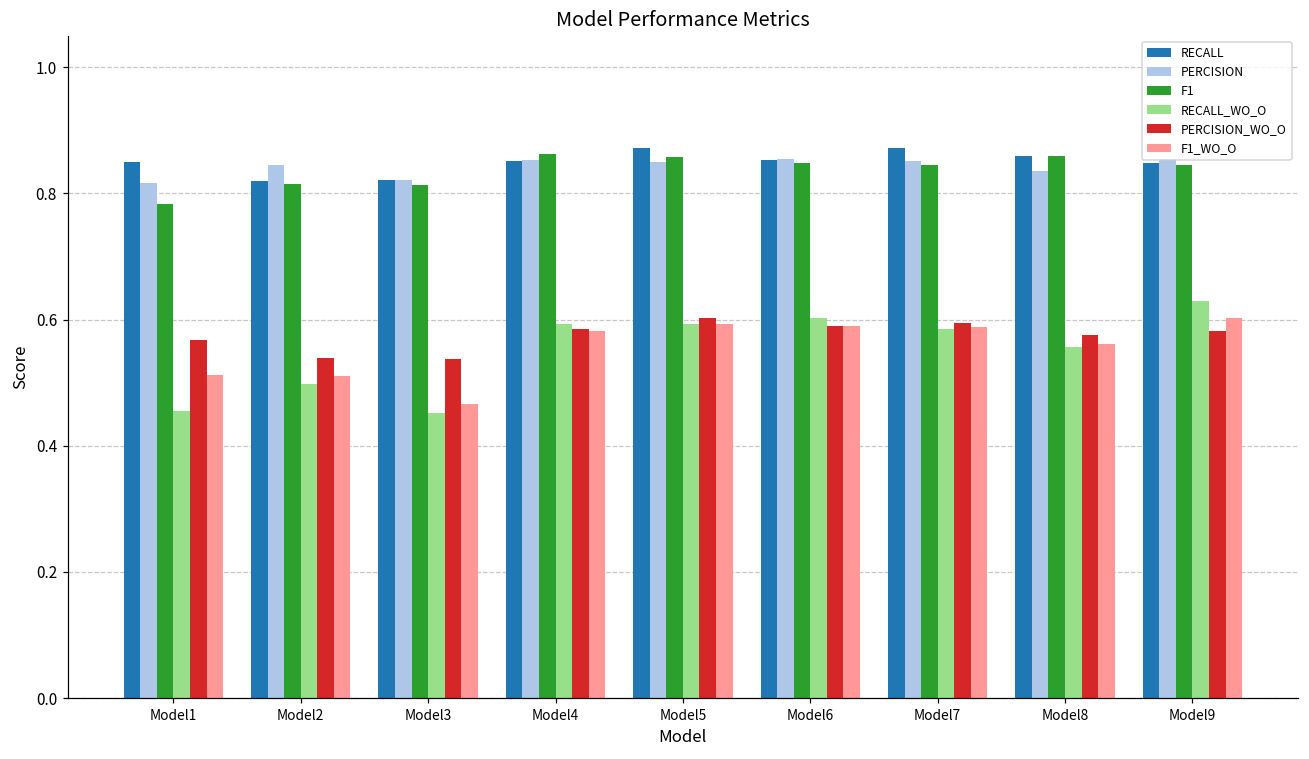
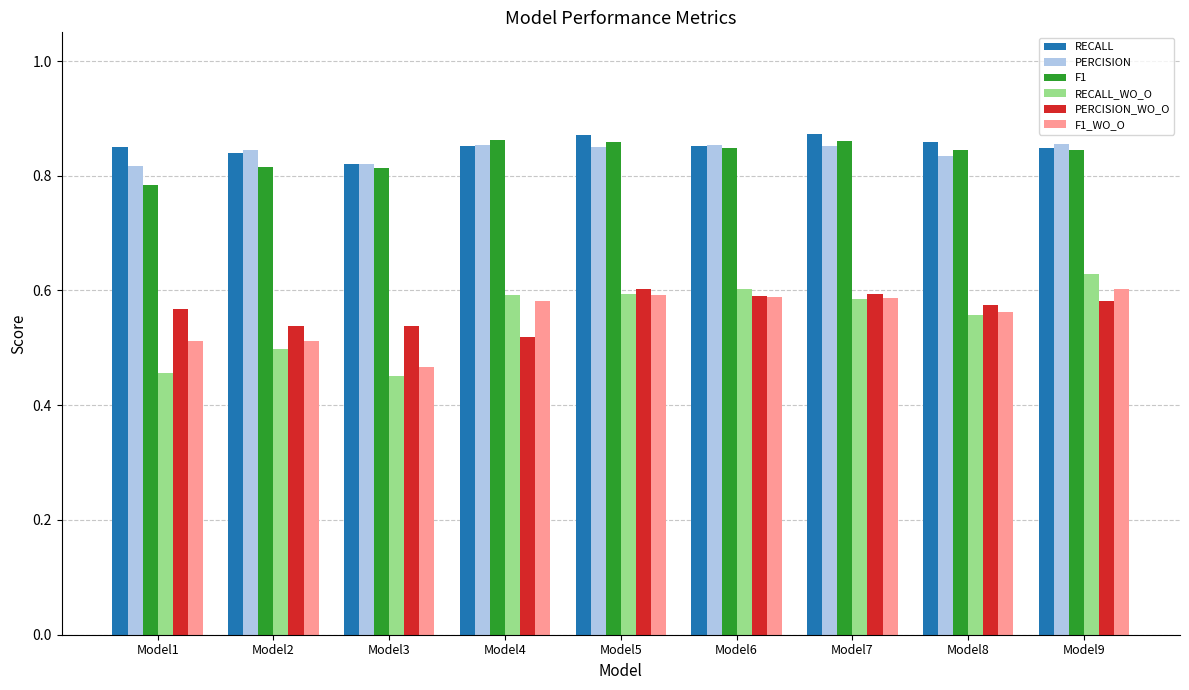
  {
    "RECALL": {
      "Model1": 0.85,
-     "Model2": 0.82,
+     "Model2": 0.84,
      "Model3": 0.82,
      "Model4": 0.85,
      "Model5": 0.87,
      "Model6": 0.85,
      "Model7": 0.87,
      "Model8": 0.86,
      "Model9": 0.85
    },
    "PERCISION": {
      "Model1": 0.82,
      "Model2": 0.84,
      "Model3": 0.82,
      "Model4": 0.85,
      "Model5": 0.85,
      "Model6": 0.85,
      "Model7": 0.85,
      "Model8": 0.84,
      "Model9": 0.86
    },
    "F1": {
      "Model1": 0.78,
      "Model2": 0.81,
      "Model3": 0.81,
      "Model4": 0.86,
      "Model5": 0.86,
      "Model6": 0.85,
-     "Model7": 0.84,
-     "Model8": 0.86,
+     "Model7": 0.86,
+     "Model8": 0.84,
      "Model9": 0.85
    },
    "RECALL_WO_O": {
      "Model1": 0.46,
      "Model2": 0.50,
      "Model3": 0.45,
      "Model4": 0.59,
      "Model5": 0.59,
      "Model6": 0.60,
      "Model7": 0.59,
      "Model8": 0.56,
      "Model9": 0.63
    },
    "PERCISION_WO_O": {
      "Model1": 0.57,
      "Model2": 0.54,
      "Model3": 0.54,
-     "Model4": 0.58,
+     "Model4": 0.52,
      "Model5": 0.60,
      "Model6": 0.59,
      "Model7": 0.59,
      "Model8": 0.57,
      "Model9": 0.58
    },
    "F1_WO_O": {
      "Model1": 0.51,
      "Model2": 0.51,
      "Model3": 0.47,
      "Model4": 0.58,
      "Model5": 0.59,
      "Model6": 0.59,
      "Model7": 0.59,
      "Model8": 0.56,
      "Model9": 0.60
    }
  }
